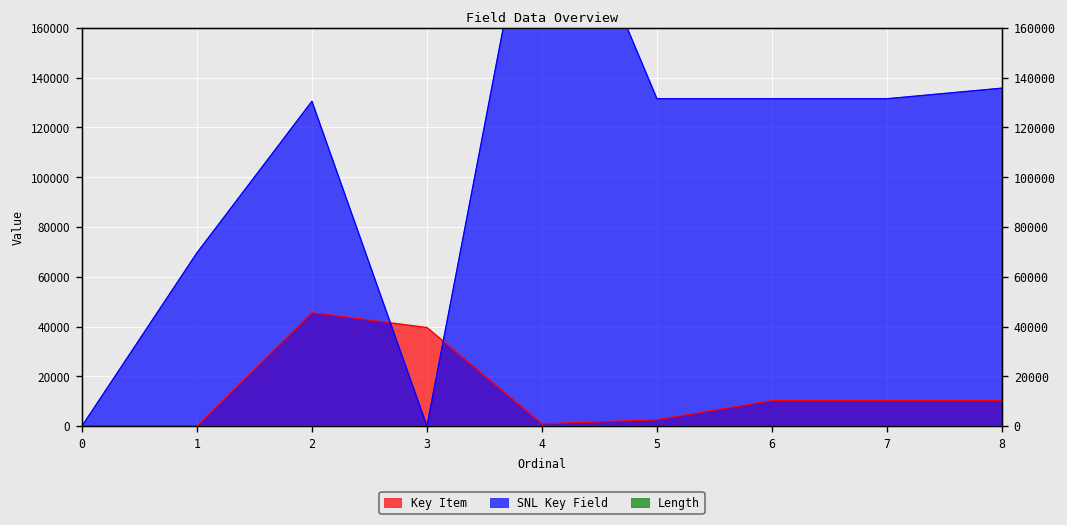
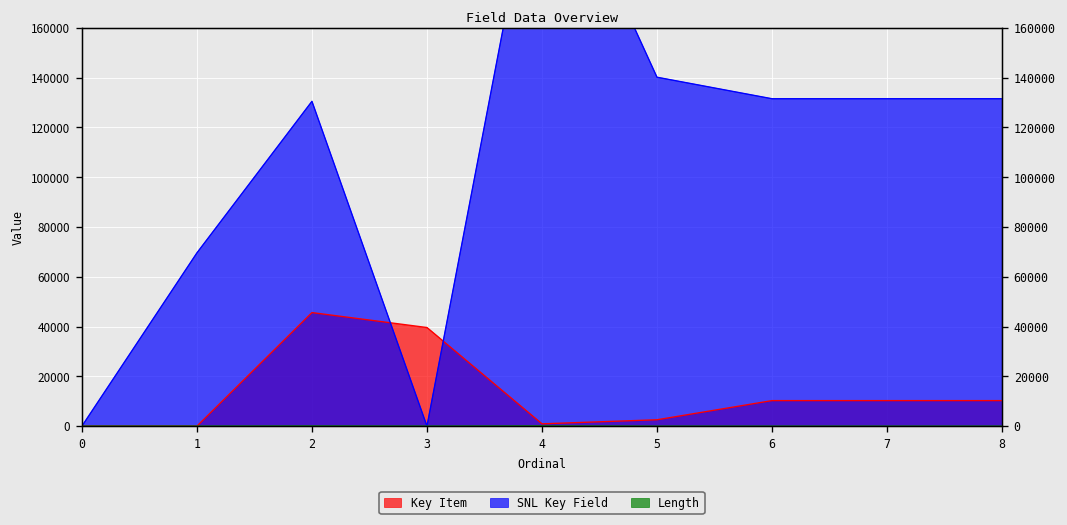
  {
    "Key Item": {
      "2": 46000,
      "3": 40000,
      "5": 3000,
      "6": 10000,
      "7": 10000,
      "8": 10000
    },
    "SNL Key Field": {
      "1": 70000,
      "2": 131000,
-     "5": 132000,
+     "5": 140000,
      "6": 132000,
      "7": 132000,
-     "8": 136000
+     "8": 132000
    },
    "Length": {
      "2": 0,
      "5": 0,
      "6": 0,
      "7": 0,
      "8": 0
    }
  }
